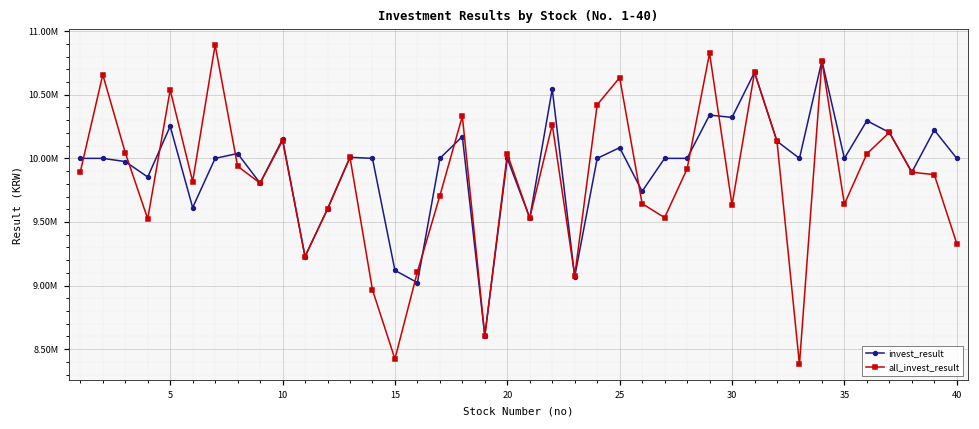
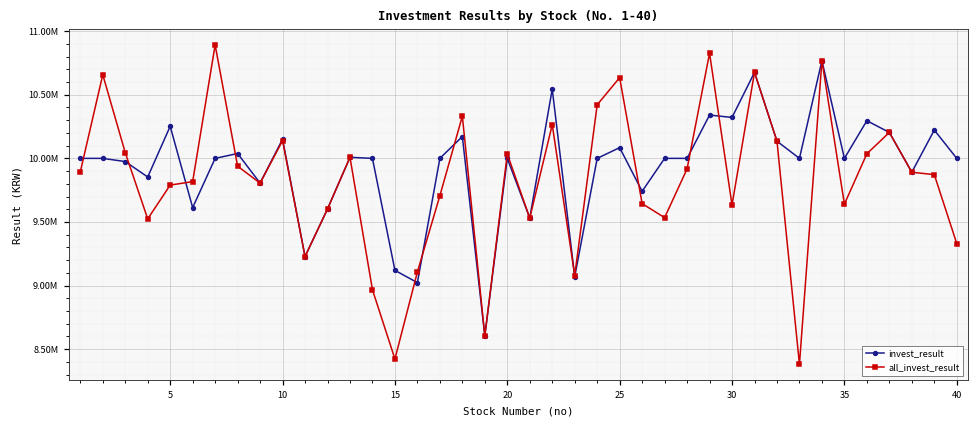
  {
    "invest_result": {
      "5": 10250000,
      "15": 9120000,
      "20": 10000000,
      "25": 10080000,
      "30": 10320000,
      "35": 10000000,
      "40": 10000000
    },
    "all_invest_result": {
-     "5": 10540000,
+     "5": 9790000,
      "15": 8420000,
      "20": 10030000,
      "25": 10630000,
      "30": 9630000,
      "35": 9640000,
      "40": 9330000
    }
  }
